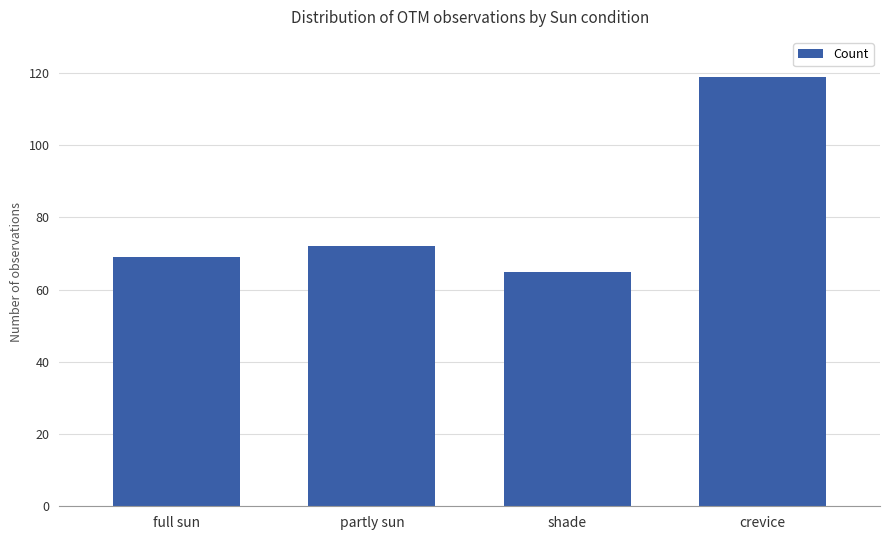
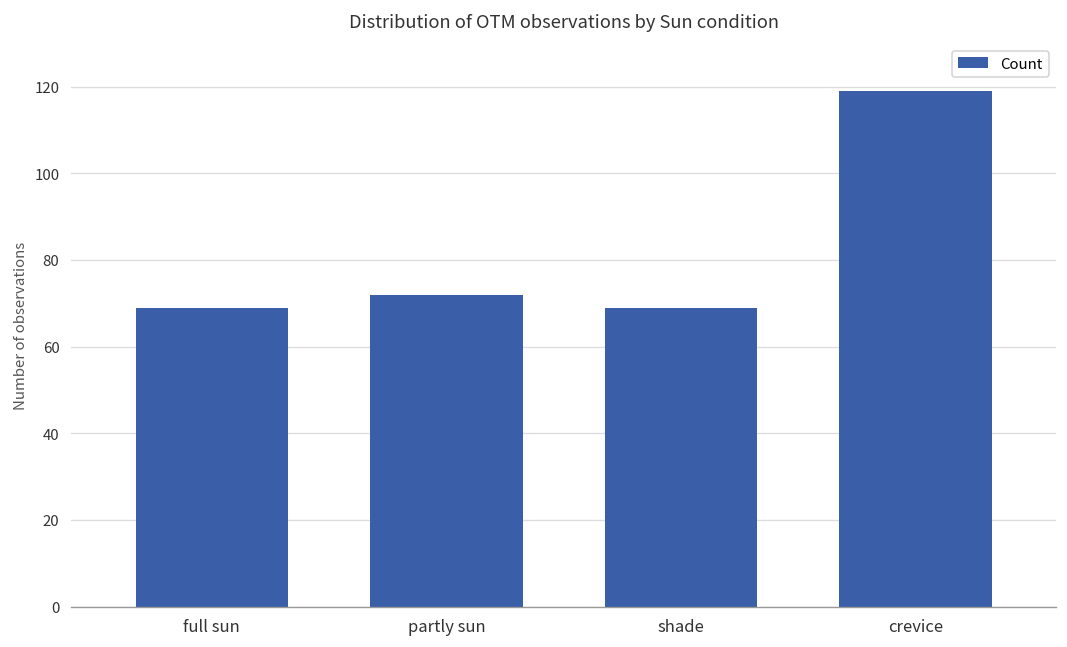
  {
    "full sun": 69,
    "partly sun": 72,
-   "shade": 65,
+   "shade": 69,
    "crevice": 119
  }
